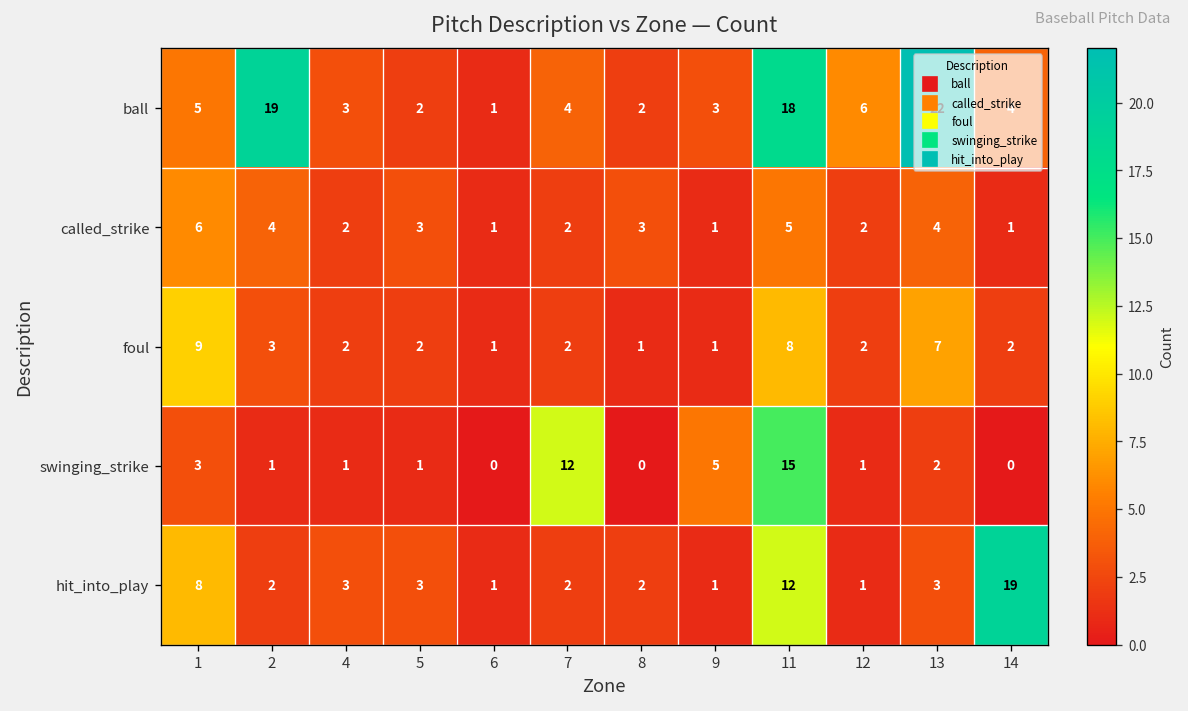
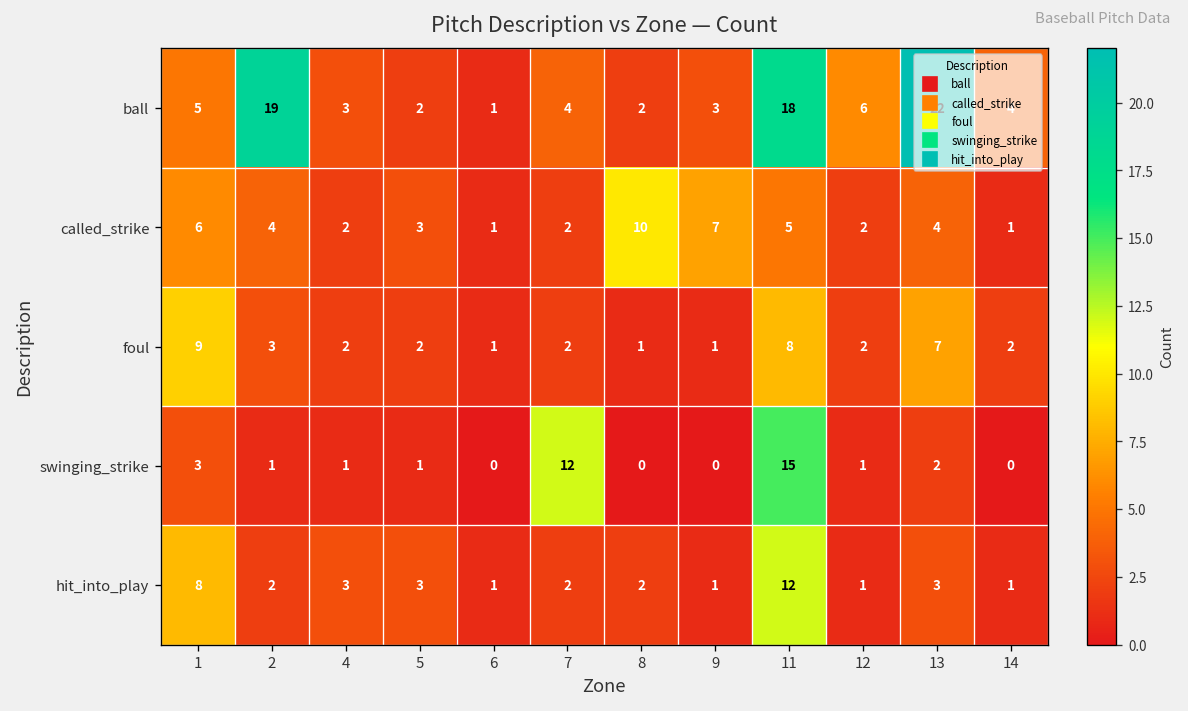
  {
    "ball": {
      "1": 5,
      "2": 19,
      "4": 3,
      "5": 2,
      "6": 1,
      "7": 4,
      "8": 2,
      "9": 3,
      "11": 18,
      "12": 6
    },
    "called_strike": {
      "1": 6,
      "2": 4,
      "4": 2,
      "5": 3,
      "6": 1,
      "7": 2,
-     "8": 3,
-     "9": 1,
+     "8": 10,
+     "9": 7,
      "11": 5,
      "12": 2,
      "13": 4,
      "14": 1
    },
    "foul": {
      "1": 9,
      "2": 3,
      "4": 2,
      "5": 2,
      "6": 1,
      "7": 2,
      "8": 1,
      "9": 1,
      "11": 8,
      "12": 2,
      "13": 7,
      "14": 2
    },
    "swinging_strike": {
      "1": 3,
      "2": 1,
      "4": 1,
      "5": 1,
      "6": 0,
      "7": 12,
      "8": 0,
-     "9": 5,
+     "9": 0,
      "11": 15,
      "12": 1,
      "13": 2,
      "14": 0
    },
    "hit_into_play": {
      "1": 8,
      "2": 2,
      "4": 3,
      "5": 3,
      "6": 1,
      "7": 2,
      "8": 2,
      "9": 1,
      "11": 12,
      "12": 1,
      "13": 3,
-     "14": 19
+     "14": 1
    }
  }
